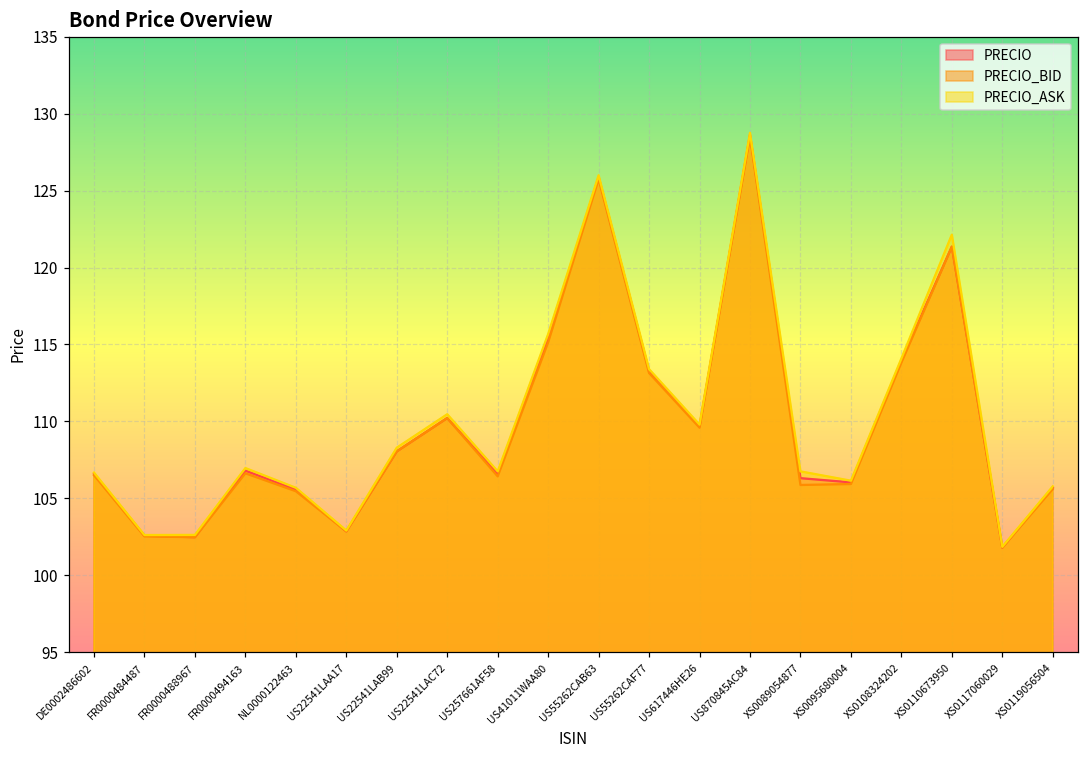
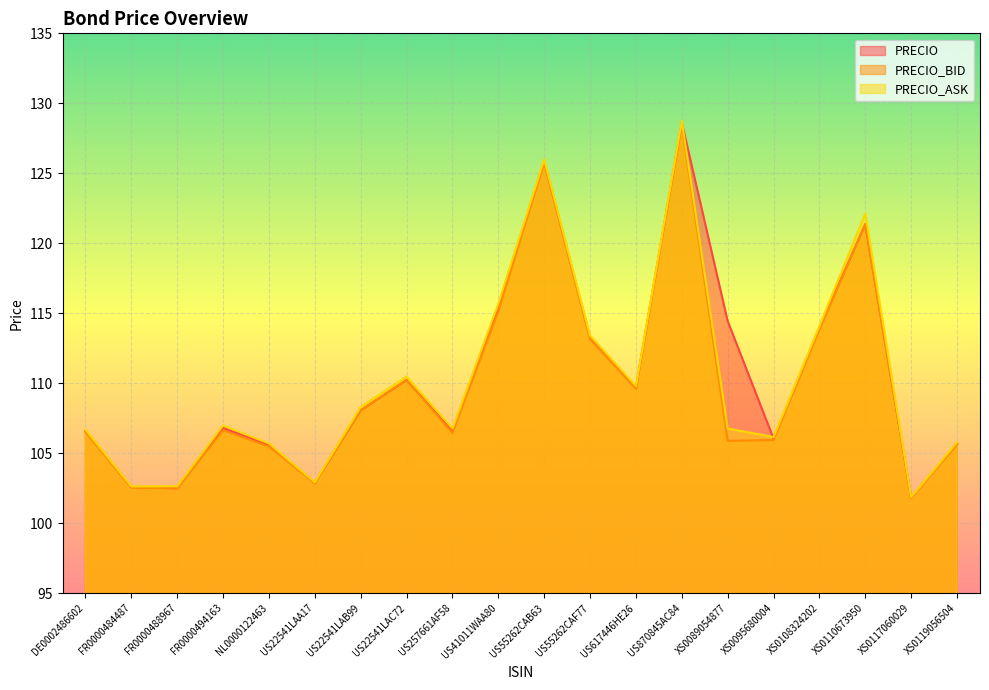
  {
    "PRECIO": {
      "US41011WAA80": 115.4,
-     "XS0089054877": 106.3
+     "XS0089054877": 114.4
    }
  }
